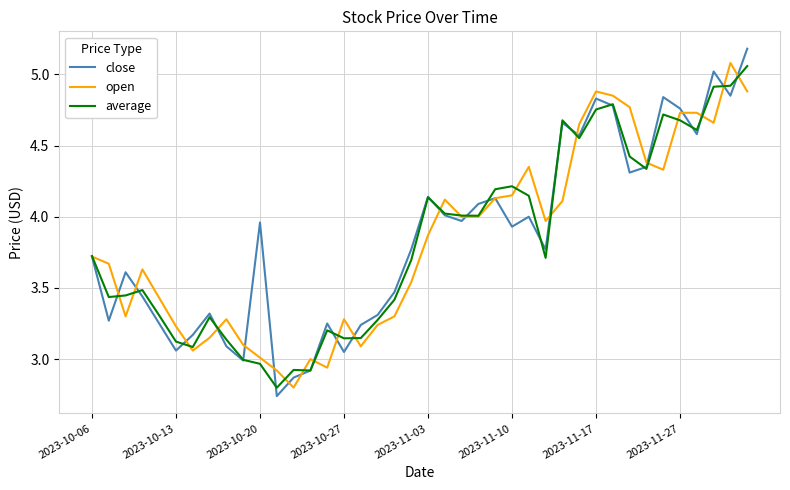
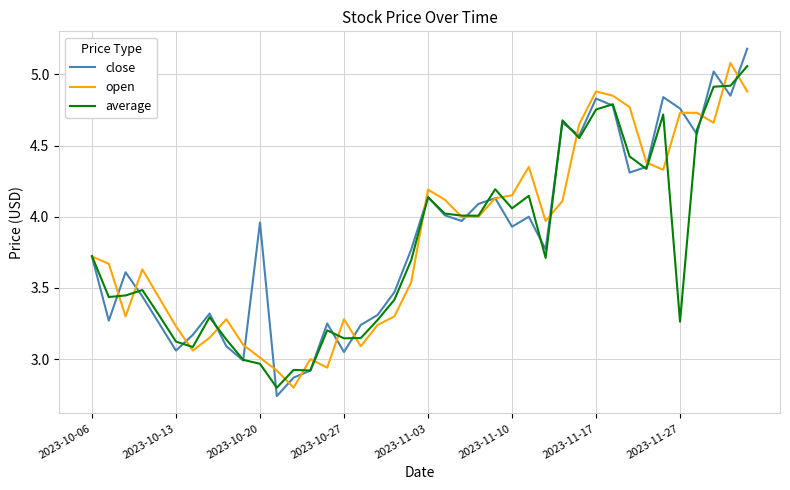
  {
    "close": {
      "2023-10-13": 3.06,
      "2023-10-20": 3.96,
      "2023-10-27": 3.05,
      "2023-11-10": 3.93,
      "2023-11-17": 4.83,
      "2023-11-27": 4.76
    },
    "open": {
      "2023-10-13": 3.23,
      "2023-10-20": 3.01,
      "2023-10-27": 3.28,
-     "2023-11-03": 3.87,
+     "2023-11-03": 4.19,
      "2023-11-10": 4.15,
      "2023-11-17": 4.88,
      "2023-11-27": 4.73
    },
    "average": {
      "2023-10-13": 3.12,
      "2023-10-20": 2.97,
      "2023-10-27": 3.15,
-     "2023-11-10": 4.21,
+     "2023-11-10": 4.06,
      "2023-11-17": 4.75,
-     "2023-11-27": 4.68
+     "2023-11-27": 3.26
    }
  }
